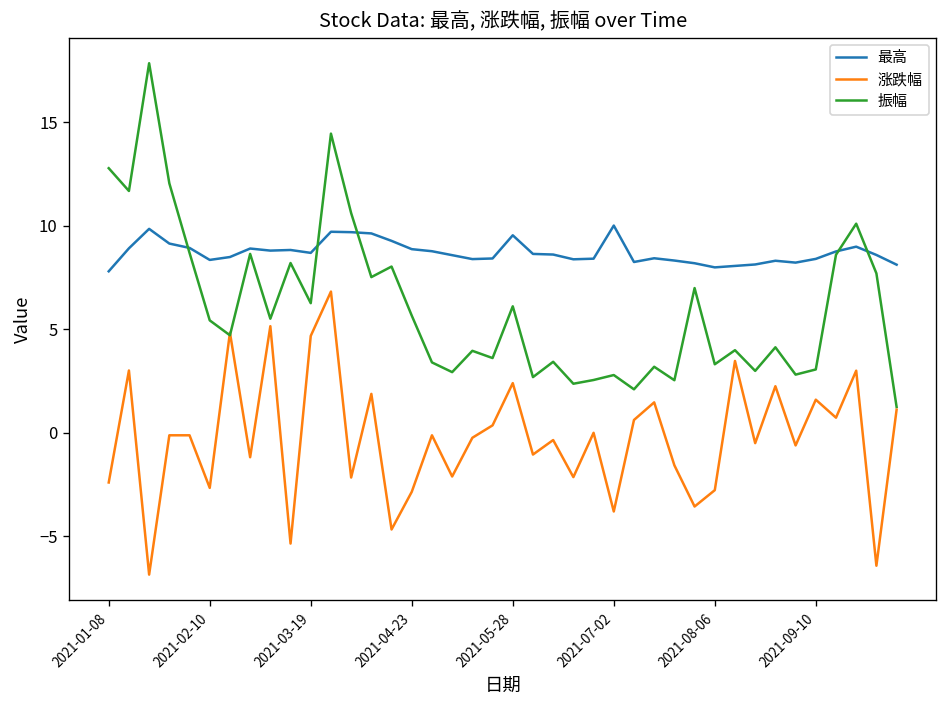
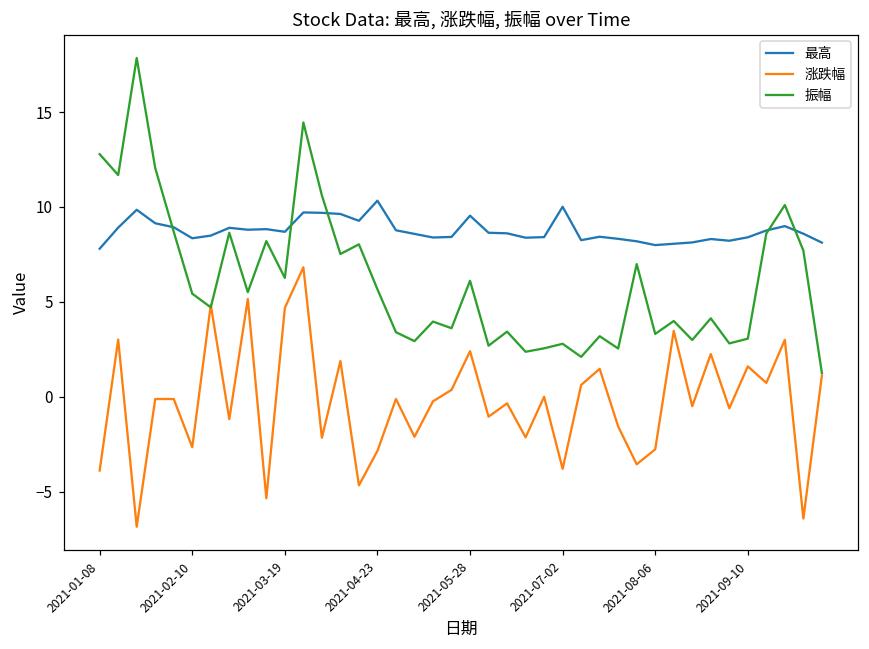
  {
    "最高": {
      "2021-01-08": 7.8,
      "2021-02-10": 8.4,
      "2021-03-19": 8.7,
-     "2021-04-23": 8.9,
+     "2021-04-23": 10.3,
      "2021-05-28": 9.5,
      "2021-07-02": 10.0,
      "2021-08-06": 8.0,
      "2021-09-10": 8.4
    },
    "涨跌幅": {
-     "2021-01-08": -2.4,
+     "2021-01-08": -3.9,
      "2021-02-10": -2.7,
      "2021-03-19": 4.7,
      "2021-04-23": -2.9,
      "2021-05-28": 2.4,
      "2021-07-02": -3.8,
      "2021-08-06": -2.8,
      "2021-09-10": 1.6
    },
    "振幅": {
      "2021-01-08": 12.8,
      "2021-02-10": 5.4,
      "2021-03-19": 6.3,
      "2021-04-23": 5.7,
      "2021-05-28": 6.1,
      "2021-07-02": 2.8,
      "2021-08-06": 3.3,
      "2021-09-10": 3.1
    }
  }
